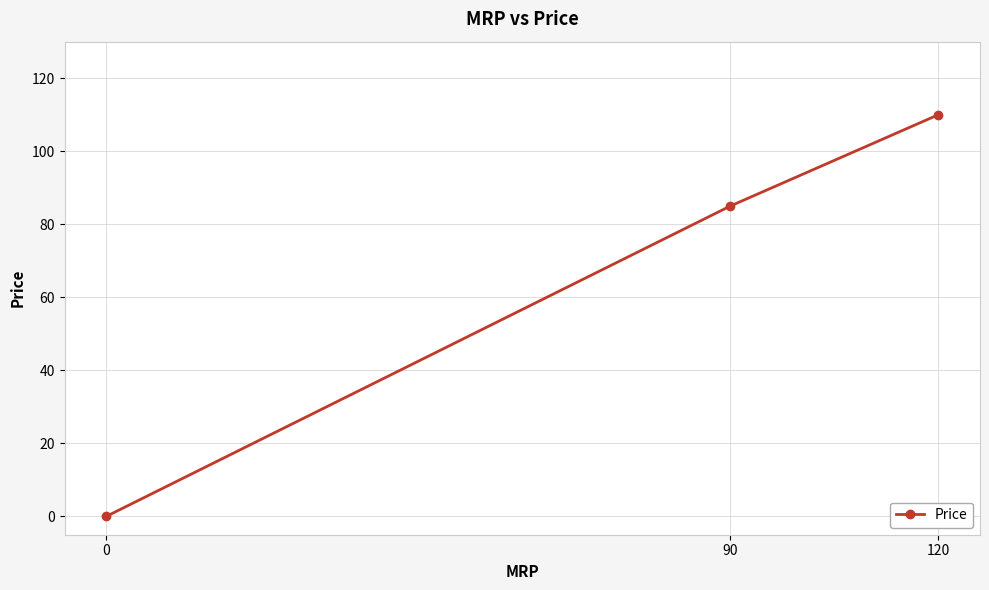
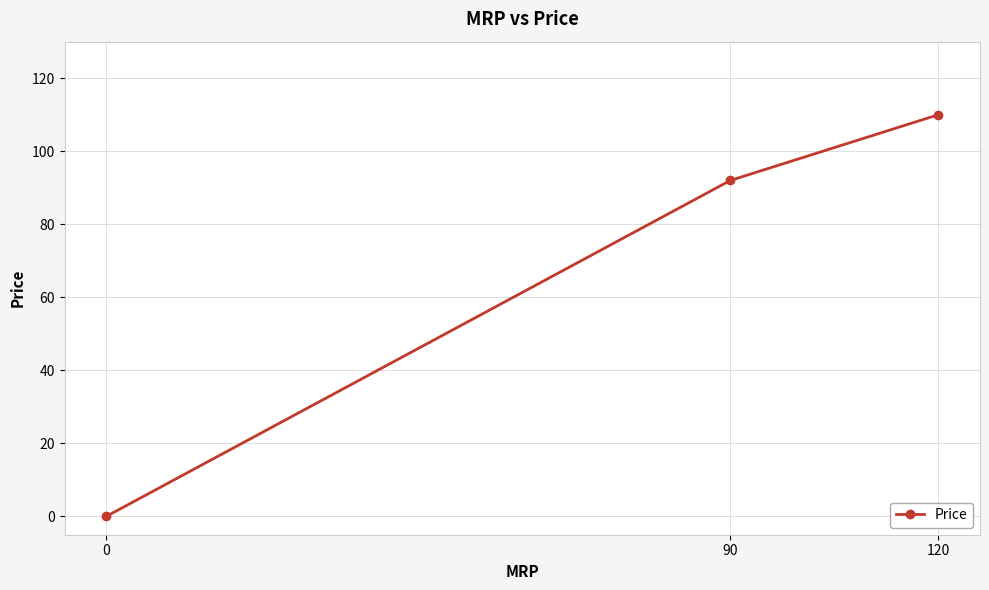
  {
    "0": 0,
-   "90": 85,
+   "90": 92,
    "120": 110
  }
